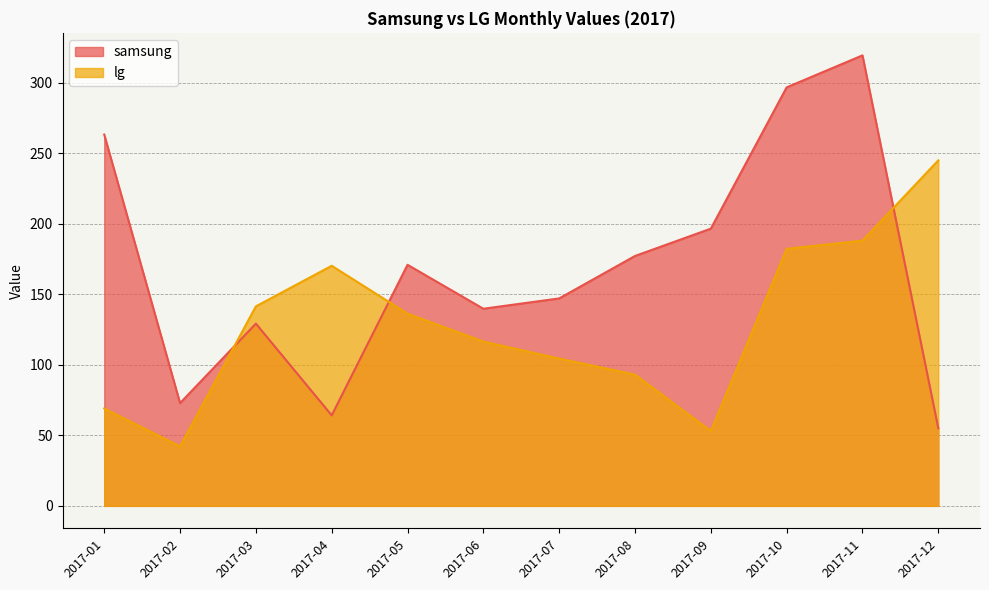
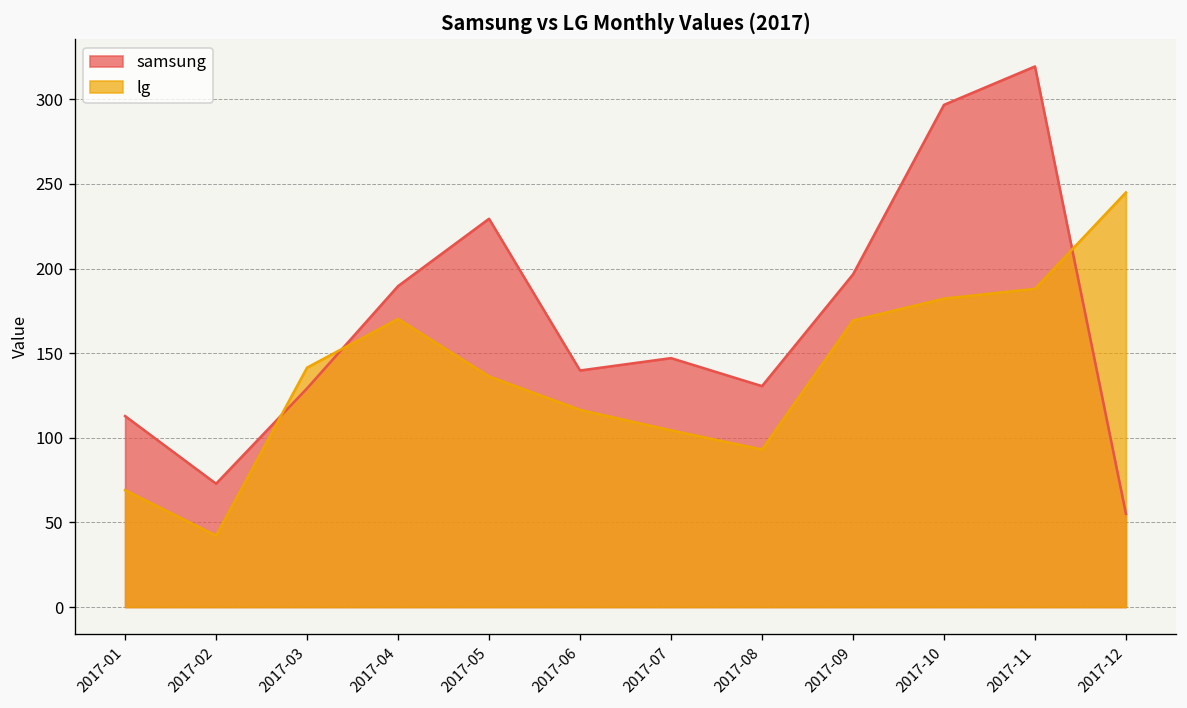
  {
    "samsung": {
-     "2017-01": 263,
+     "2017-01": 113,
      "2017-02": 73,
      "2017-03": 129,
-     "2017-04": 64,
-     "2017-05": 171,
+     "2017-04": 190,
+     "2017-05": 229,
      "2017-06": 140,
      "2017-07": 147,
-     "2017-08": 177,
+     "2017-08": 131,
      "2017-09": 197,
      "2017-10": 297,
      "2017-11": 319,
      "2017-12": 55
    },
    "lg": {
      "2017-01": 69,
      "2017-02": 42,
      "2017-03": 141,
      "2017-04": 170,
      "2017-05": 136,
      "2017-06": 117,
      "2017-07": 104,
      "2017-08": 93,
-     "2017-09": 53,
+     "2017-09": 169,
      "2017-10": 182,
      "2017-11": 188,
      "2017-12": 245
    }
  }
